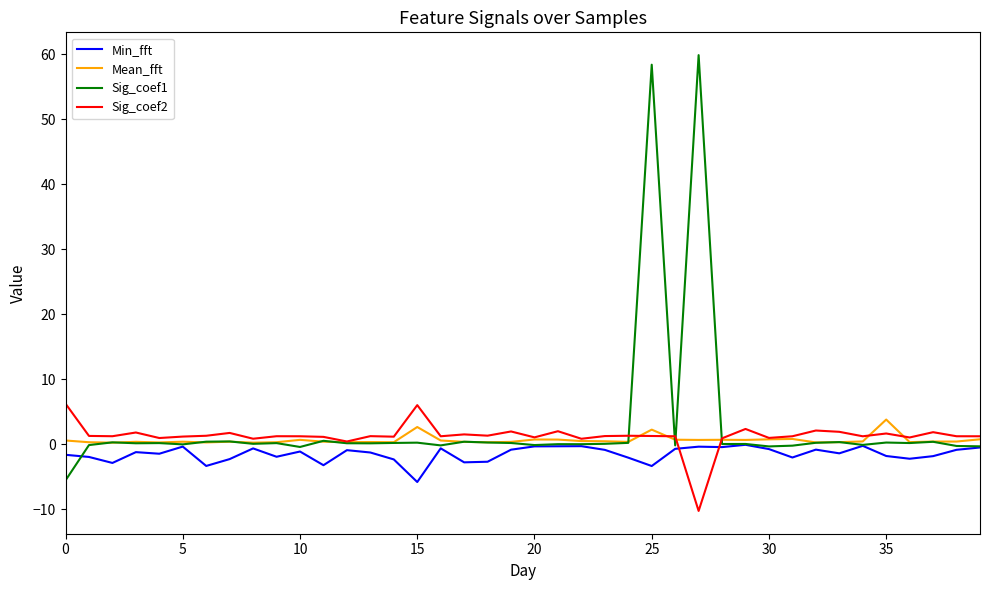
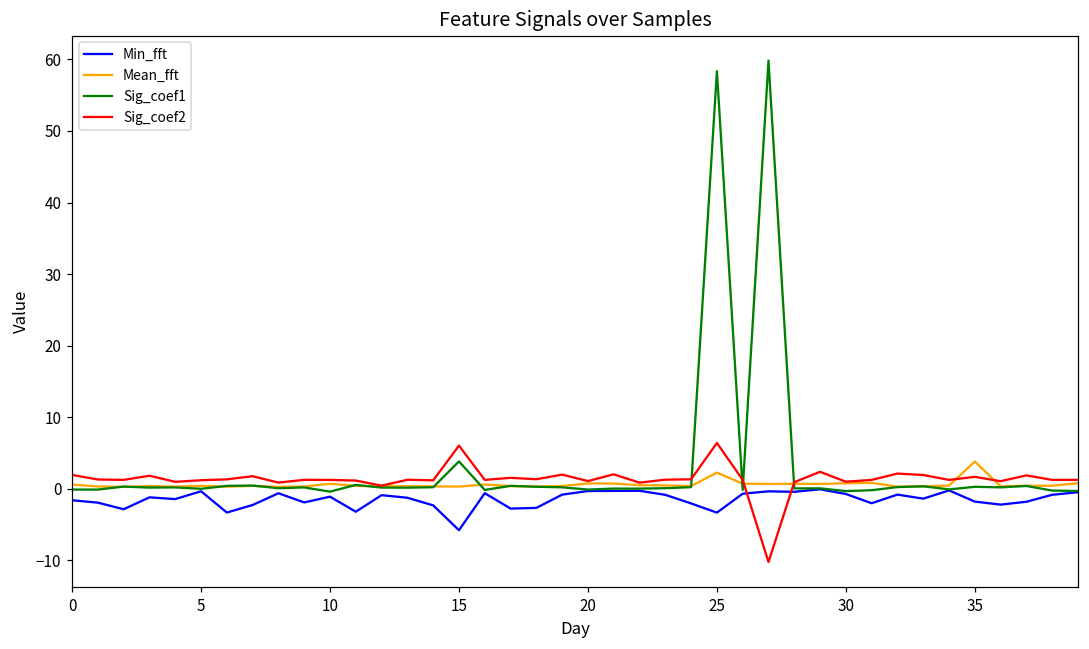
  {
    "Min_fft": {
      "0": -2,
      "10": -1,
      "15": -6,
      "25": -3,
      "30": -1,
      "35": -2
    },
    "Mean_fft": {
      "0": 1,
      "5": 0,
      "10": 1,
-     "15": 3,
+     "15": 0,
      "25": 2,
      "35": 4
    },
    "Sig_coef1": {
-     "0": -6,
+     "0": 0,
      "10": 0,
-     "15": 0,
+     "15": 4,
      "25": 58,
      "30": 0,
      "35": 0
    },
    "Sig_coef2": {
-     "0": 6,
+     "0": 2,
      "5": 1,
      "10": 1,
      "15": 6,
-     "25": 1,
+     "25": 6,
      "35": 2
    }
  }
